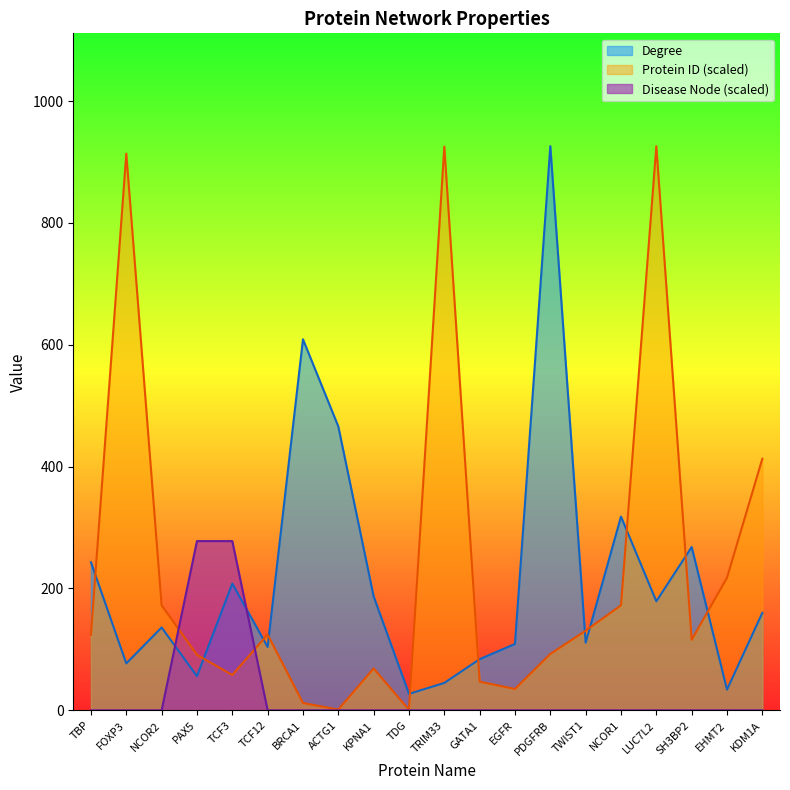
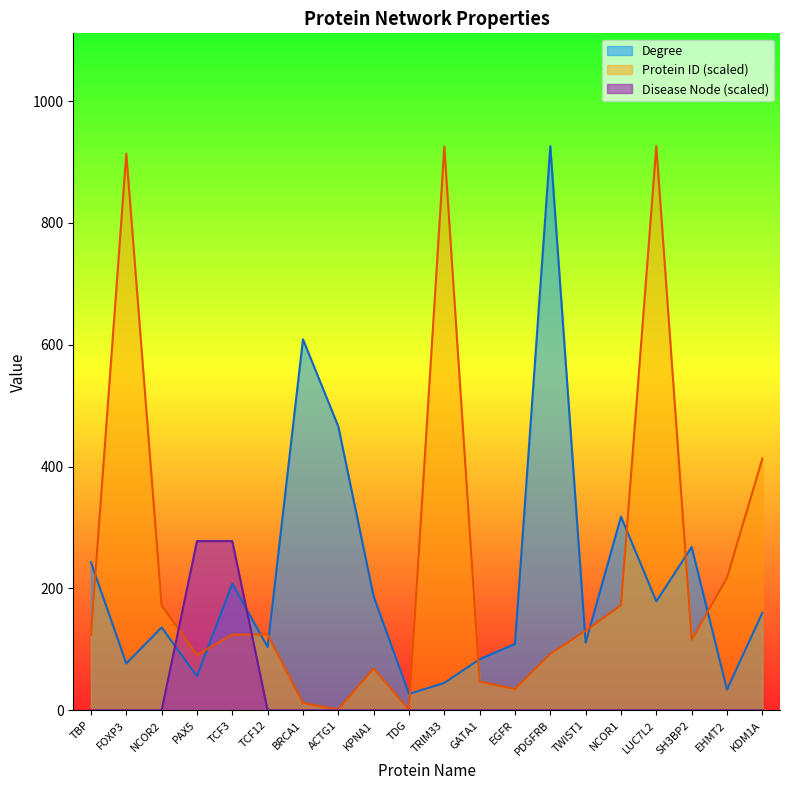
  {
    "Degree": {
      "TBP": 240,
      "FOXP3": 80,
      "NCOR2": 140,
      "PAX5": 60,
      "TCF3": 210,
      "TCF12": 100,
      "BRCA1": 610,
      "ACTG1": 470,
      "KPNA1": 190,
      "TDG": 30,
      "TRIM33": 50,
      "GATA1": 80,
      "EGFR": 110,
      "PDGFRB": 930,
      "TWIST1": 110,
      "NCOR1": 320,
      "LUC7L2": 180,
      "SH3BP2": 270,
      "EHMT2": 30,
      "KDM1A": 160
    },
    "Protein ID (scaled)": {
      "TBP": 120,
      "FOXP3": 910,
      "NCOR2": 170,
      "PAX5": 90,
-     "TCF3": 60,
+     "TCF3": 120,
      "TCF12": 120,
      "BRCA1": 10,
      "KPNA1": 70,
      "TRIM33": 930,
      "GATA1": 50,
      "EGFR": 40,
      "PDGFRB": 90,
      "TWIST1": 130,
      "NCOR1": 170,
      "LUC7L2": 930,
      "SH3BP2": 120,
      "EHMT2": 220,
      "KDM1A": 410
    },
    "Disease Node (scaled)": {
      "TBP": 0,
      "FOXP3": 0,
      "NCOR2": 0,
      "PAX5": 280,
      "TCF3": 280,
      "TCF12": 0,
      "BRCA1": 0,
      "KPNA1": 0,
      "TRIM33": 0,
      "GATA1": 0,
      "EGFR": 0,
      "PDGFRB": 0,
      "TWIST1": 0,
      "NCOR1": 0,
      "LUC7L2": 0,
      "SH3BP2": 0,
      "EHMT2": 0,
      "KDM1A": 0
    }
  }
